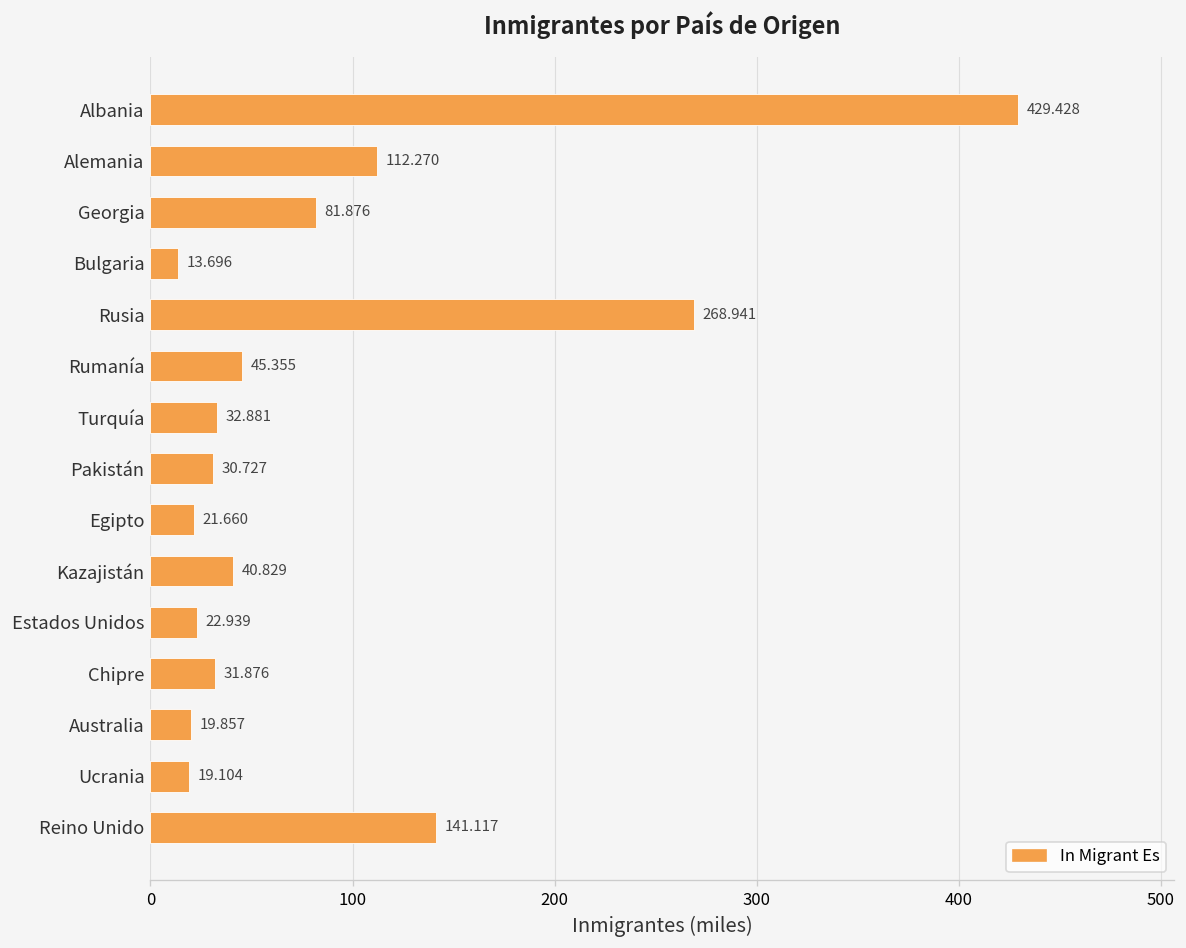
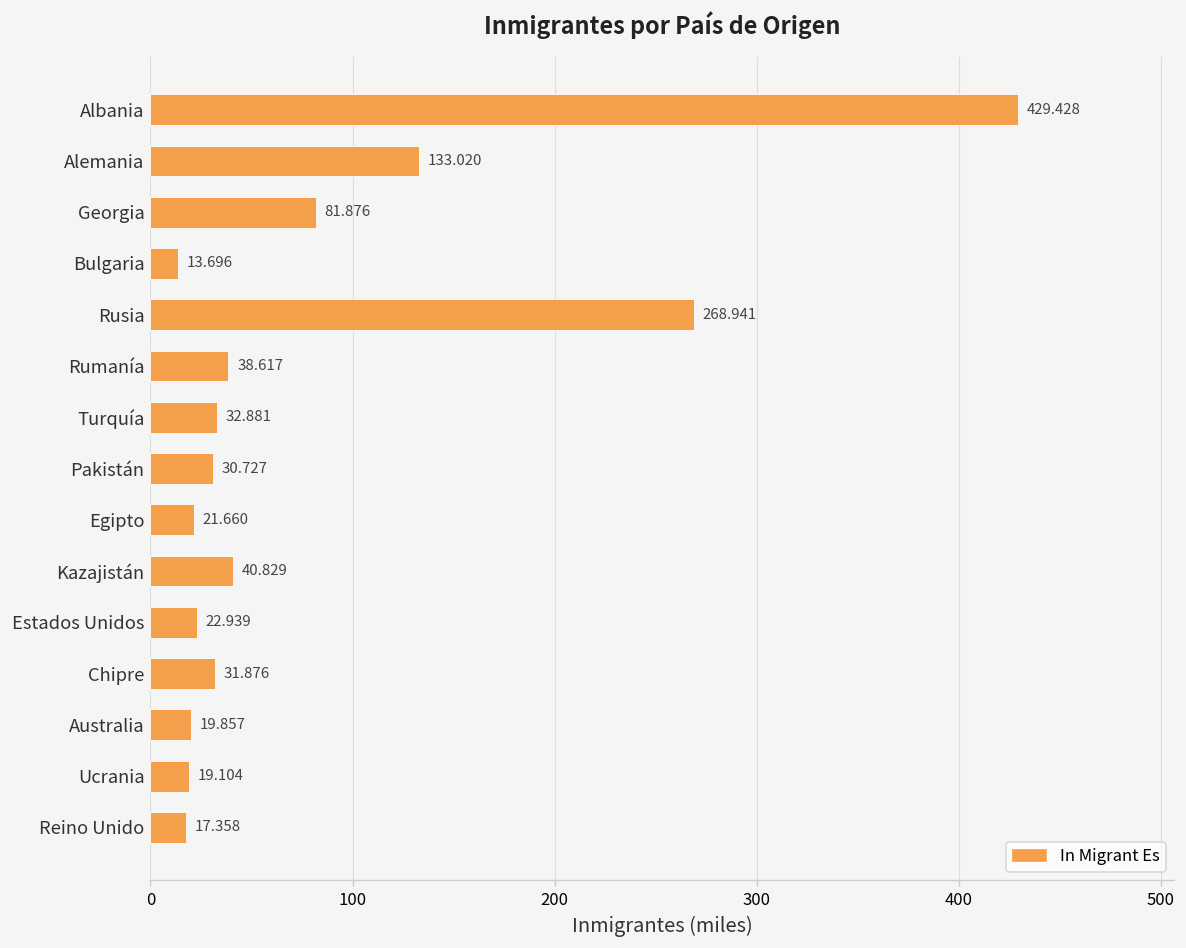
  {
    "Albania": 429.428,
-   "Alemania": 112.270,
+   "Alemania": 133.020,
    "Georgia": 81.876,
    "Bulgaria": 13.696,
    "Rusia": 268.941,
-   "Rumanía": 45.355,
+   "Rumanía": 38.617,
    "Turquía": 32.881,
    "Pakistán": 30.727,
    "Egipto": 21.660,
    "Kazajistán": 40.829,
    "Estados Unidos": 22.939,
    "Chipre": 31.876,
    "Australia": 19.857,
    "Ucrania": 19.104,
-   "Reino Unido": 141.117
+   "Reino Unido": 17.358
  }
